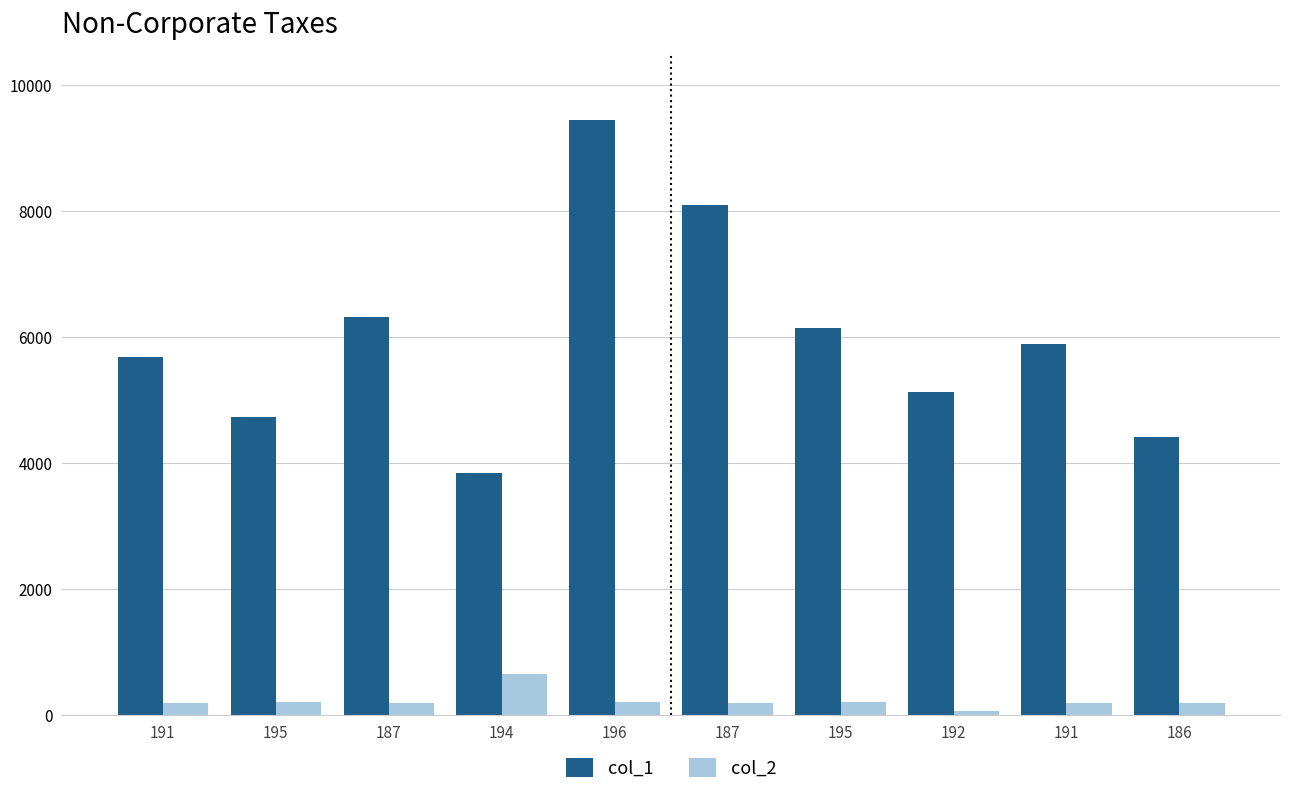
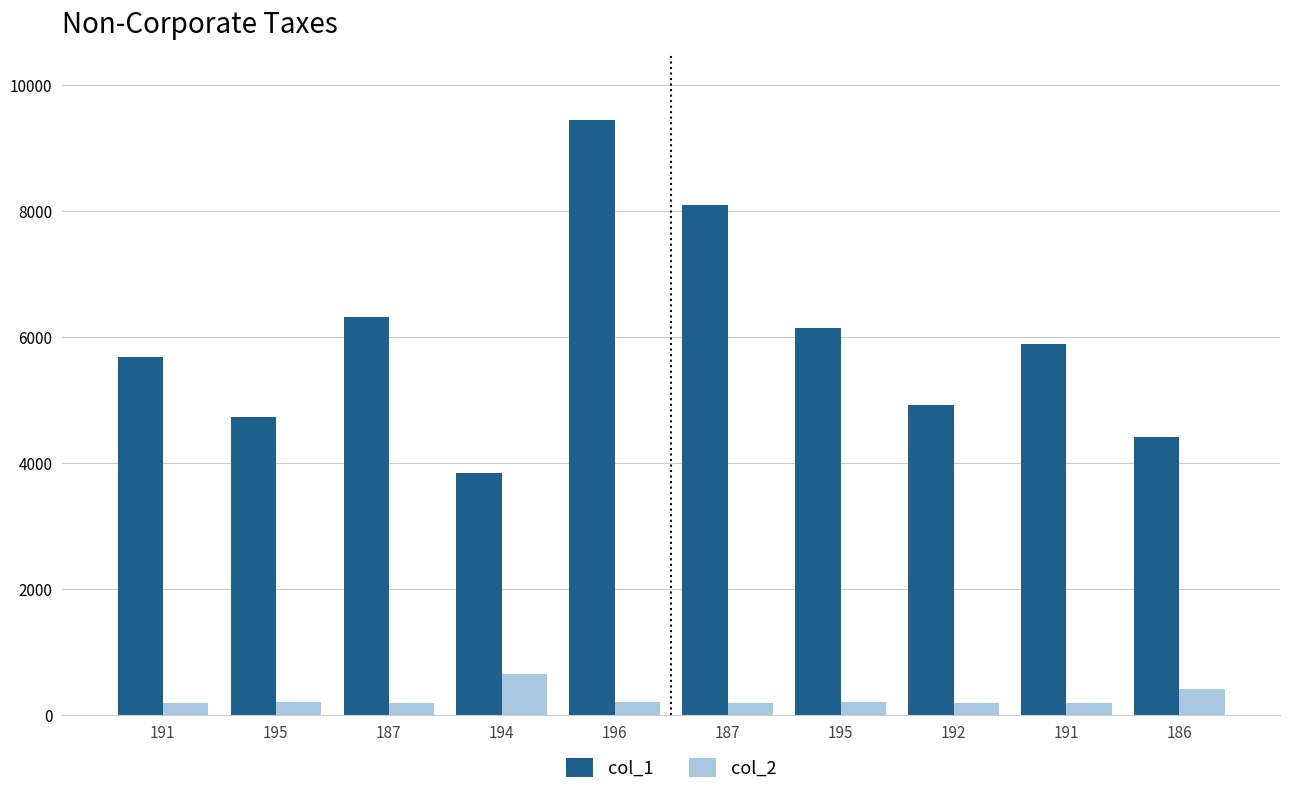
  {
    "col_1": {
      "194": 3800,
      "196": 9400,
-     "192": 5100,
+     "192": 4900,
      "186": 4400
    },
    "col_2": {
      "194": 600,
      "196": 200,
-     "192": 100,
-     "186": 200
+     "192": 200,
+     "186": 400
    }
  }
